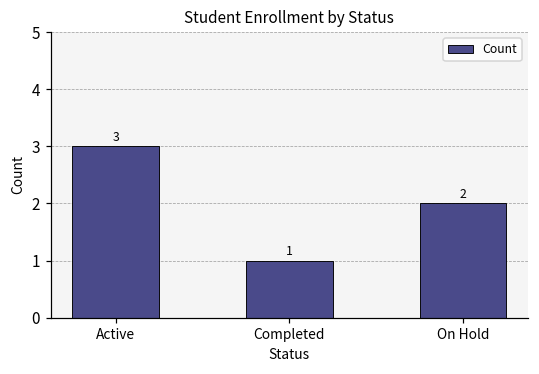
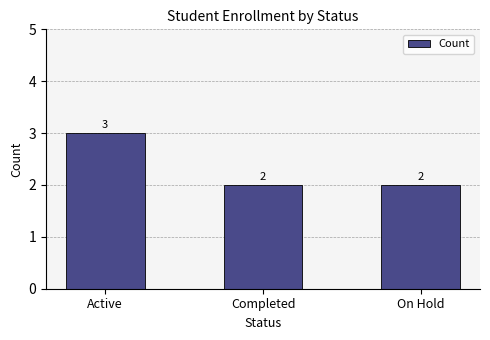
  {
    "Active": 3,
-   "Completed": 1,
+   "Completed": 2,
    "On Hold": 2
  }
